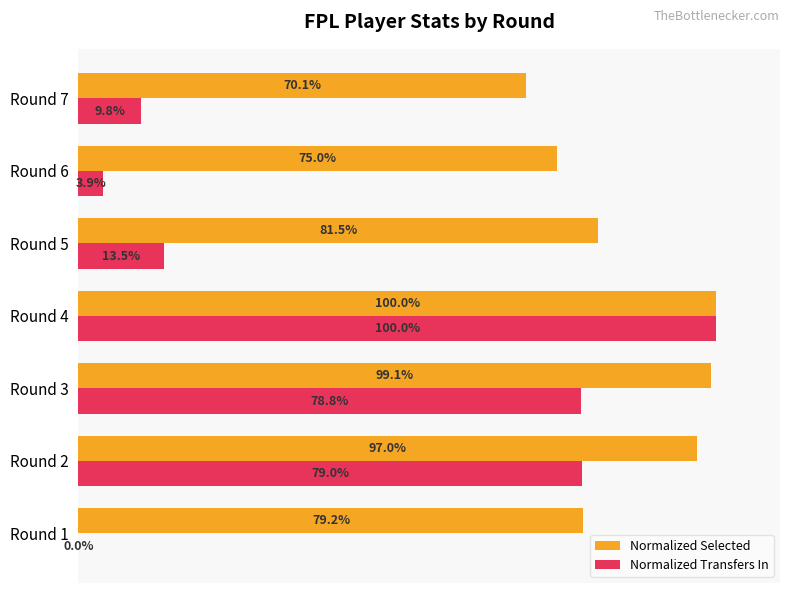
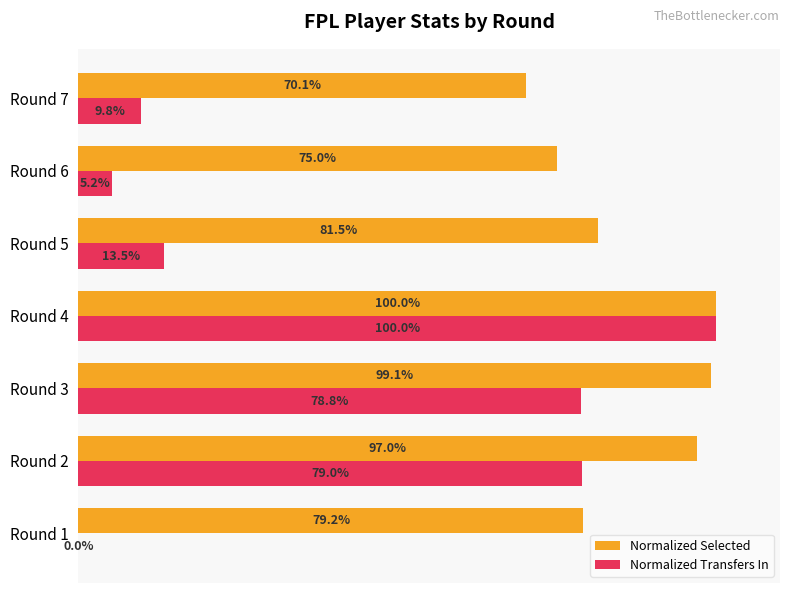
  {
    "Normalized Selected": {
      "Round 7": "70.1%",
      "Round 6": "75.0%",
      "Round 5": "81.5%",
      "Round 4": "100.0%",
      "Round 3": "99.1%",
      "Round 2": "97.0%",
      "Round 1": "79.2%"
    },
    "Normalized Transfers In": {
      "Round 7": "9.8%",
-     "Round 6": "3.9%",
+     "Round 6": "5.2%",
      "Round 5": "13.5%",
      "Round 4": "100.0%",
      "Round 3": "78.8%",
      "Round 2": "79.0%",
      "Round 1": "0.0%"
    }
  }
